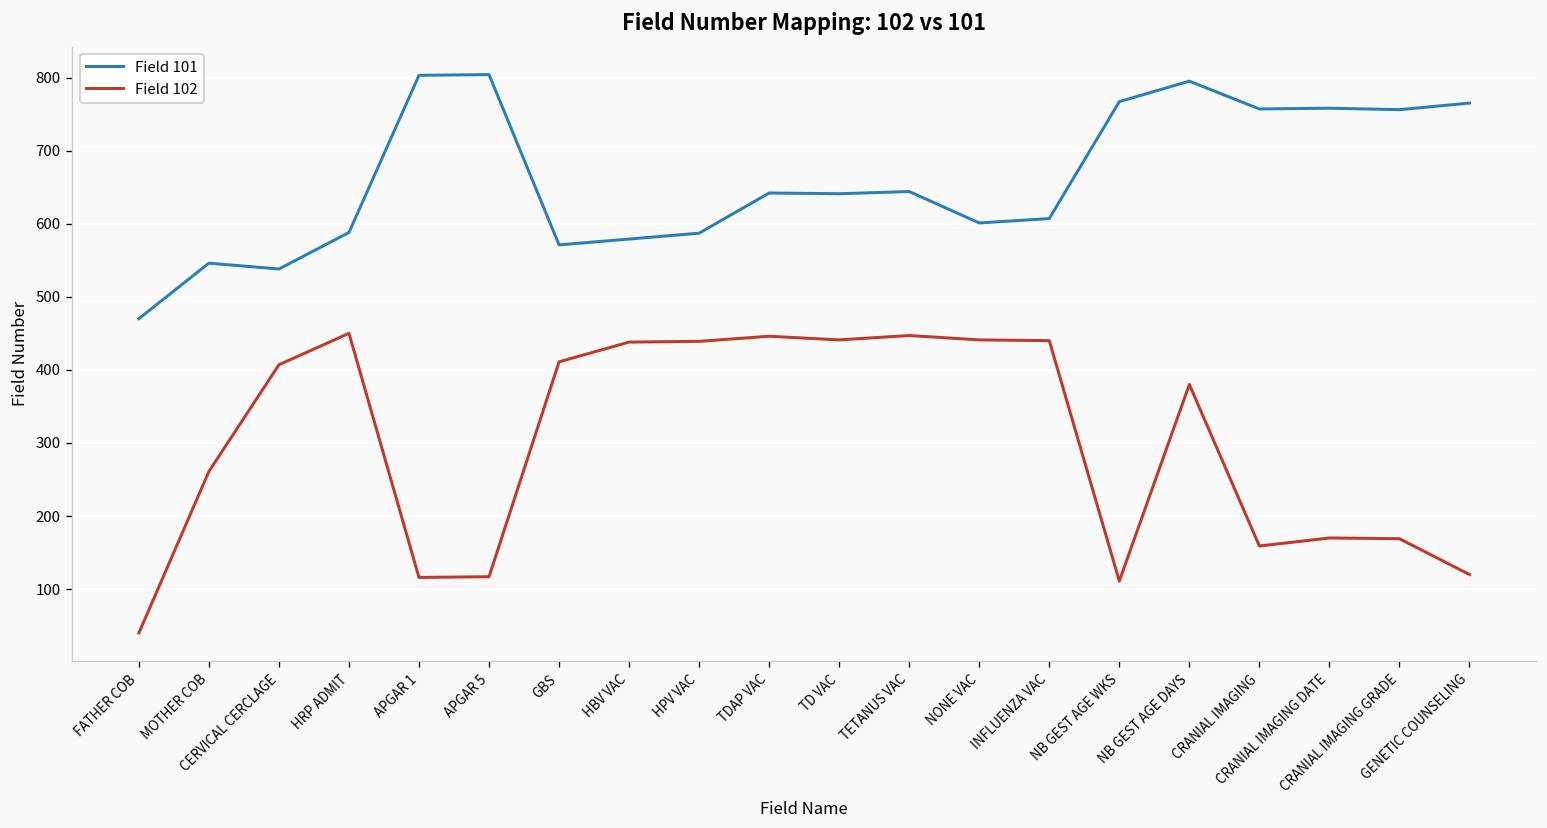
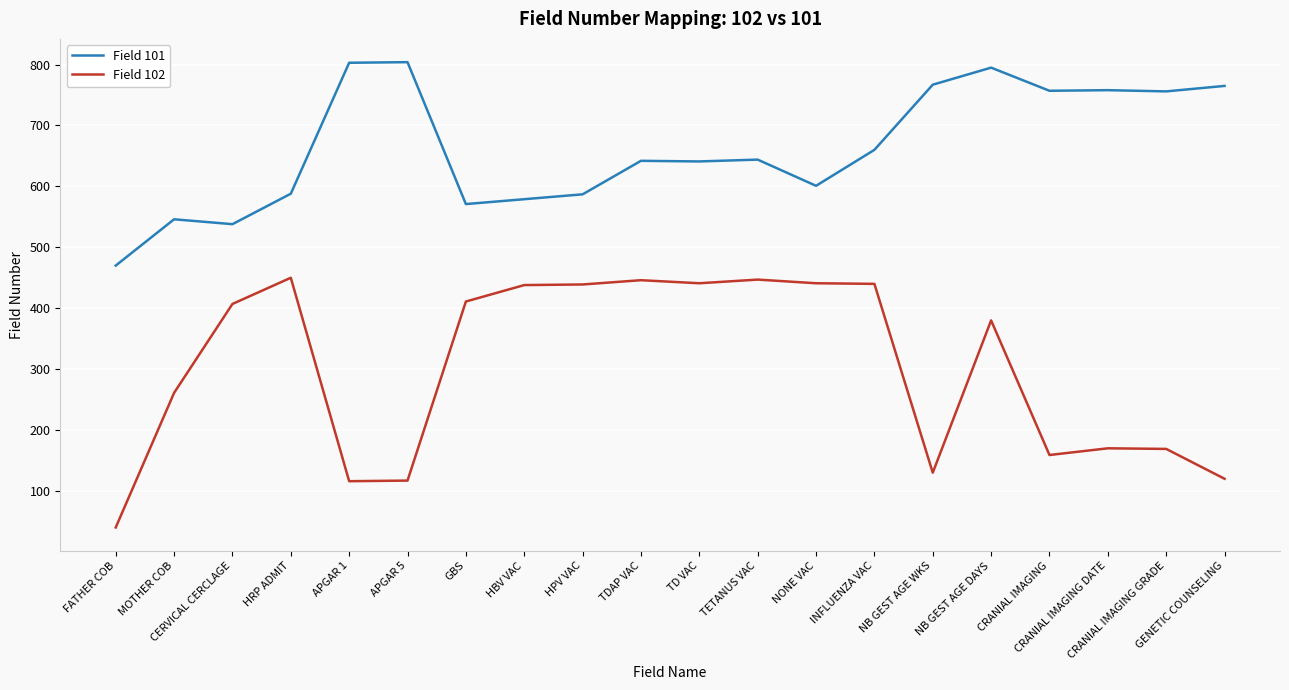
  {
    "Field 101": {
      "FATHER COB": 470,
      "MOTHER COB": 550,
      "CERVICAL CERCLAGE": 540,
      "HRP ADMIT": 590,
      "APGAR 1": 800,
      "APGAR 5": 800,
      "GBS": 570,
      "HBV VAC": 580,
      "HPV VAC": 590,
      "TDAP VAC": 640,
      "TD VAC": 640,
      "TETANUS VAC": 640,
      "NONE VAC": 600,
-     "INFLUENZA VAC": 610,
+     "INFLUENZA VAC": 660,
      "NB GEST AGE WKS": 770,
      "NB GEST AGE DAYS": 800,
      "CRANIAL IMAGING": 760,
      "CRANIAL IMAGING DATE": 760,
      "CRANIAL IMAGING GRADE": 760,
      "GENETIC COUNSELING": 770
    },
    "Field 102": {
      "FATHER COB": 40,
      "MOTHER COB": 260,
      "CERVICAL CERCLAGE": 410,
      "HRP ADMIT": 450,
      "APGAR 1": 120,
      "APGAR 5": 120,
      "GBS": 410,
      "HBV VAC": 440,
      "HPV VAC": 440,
      "TDAP VAC": 450,
      "TD VAC": 440,
      "TETANUS VAC": 450,
      "NONE VAC": 440,
      "INFLUENZA VAC": 440,
-     "NB GEST AGE WKS": 110,
+     "NB GEST AGE WKS": 130,
      "NB GEST AGE DAYS": 380,
      "CRANIAL IMAGING": 160,
      "CRANIAL IMAGING DATE": 170,
      "CRANIAL IMAGING GRADE": 170,
      "GENETIC COUNSELING": 120
    }
  }
